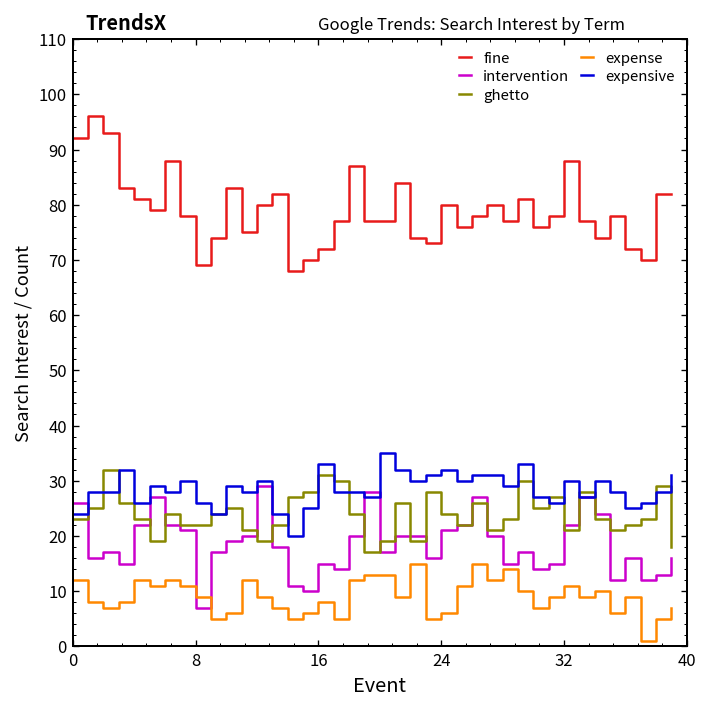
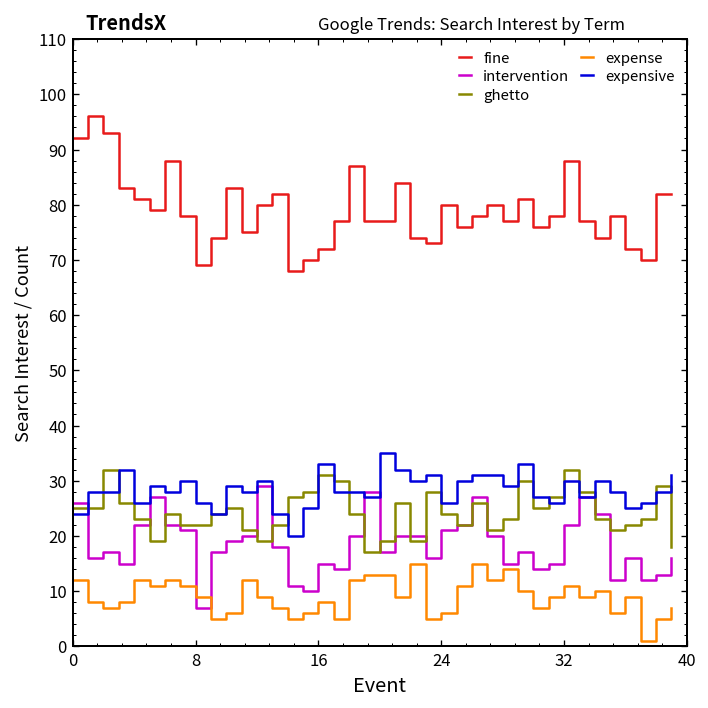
  {
    "fine": {
      "0": 92,
      "8": 69,
      "16": 72,
      "24": 80,
      "32": 88
    },
    "intervention": {
      "0": 26,
      "8": 7,
      "16": 15,
      "24": 21,
      "32": 22
    },
    "ghetto": {
-     "0": 23,
+     "0": 25,
      "8": 22,
      "16": 31,
      "24": 24,
-     "32": 21
+     "32": 32
    },
    "expense": {
      "0": 12,
      "8": 9,
      "16": 8,
      "24": 6,
      "32": 11
    },
    "expensive": {
      "0": 24,
      "8": 26,
      "16": 33,
-     "24": 32,
+     "24": 26,
      "32": 30
    }
  }
